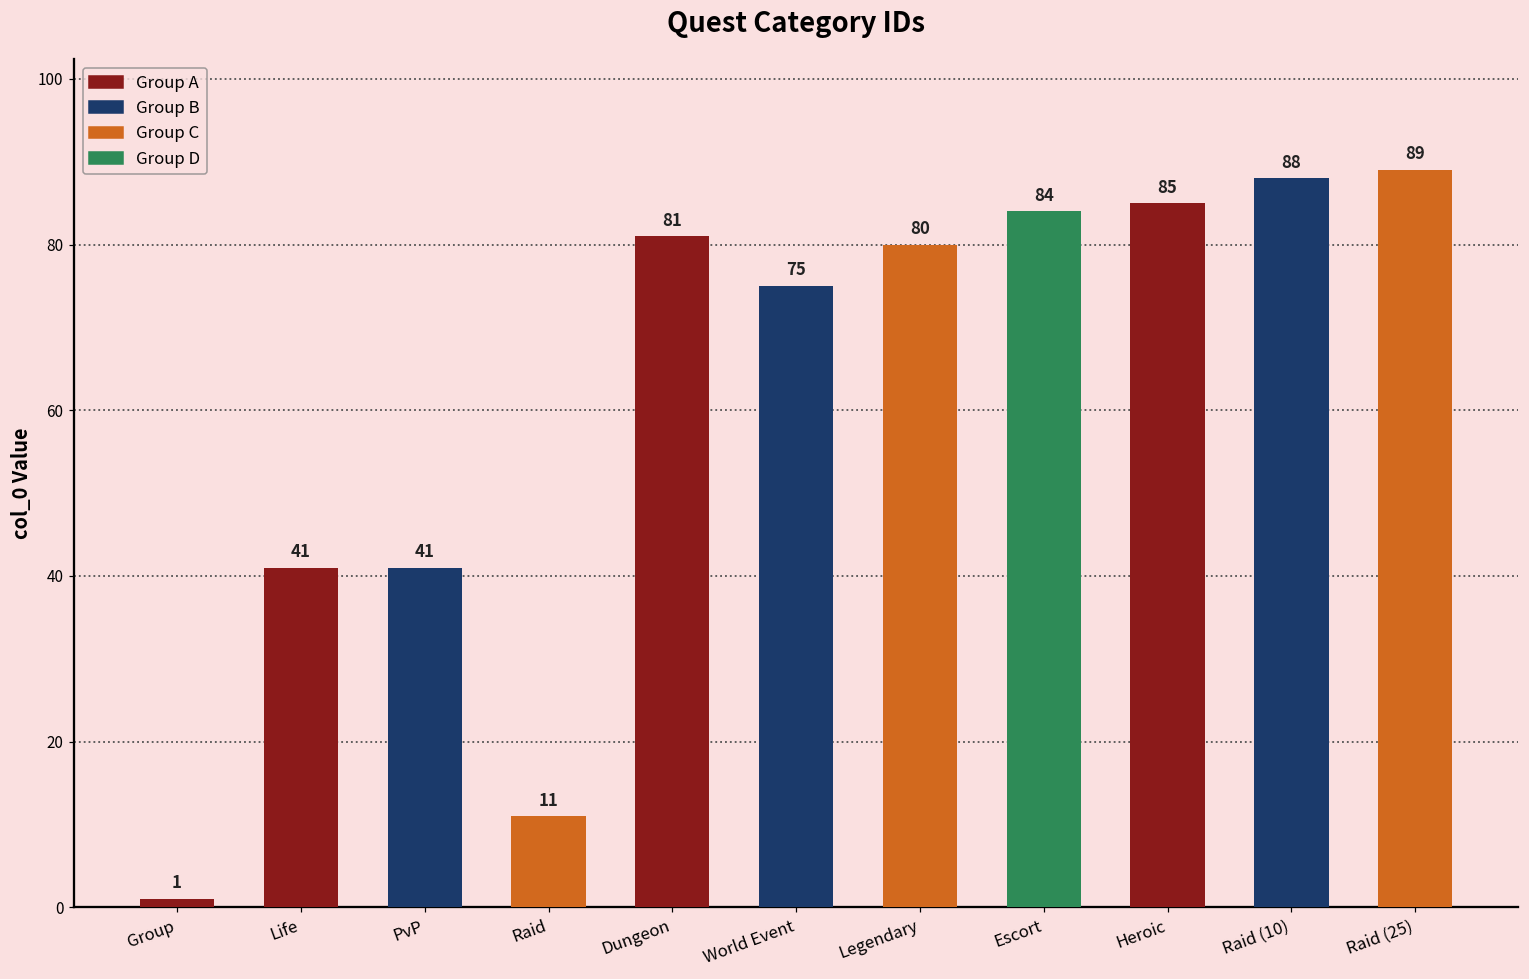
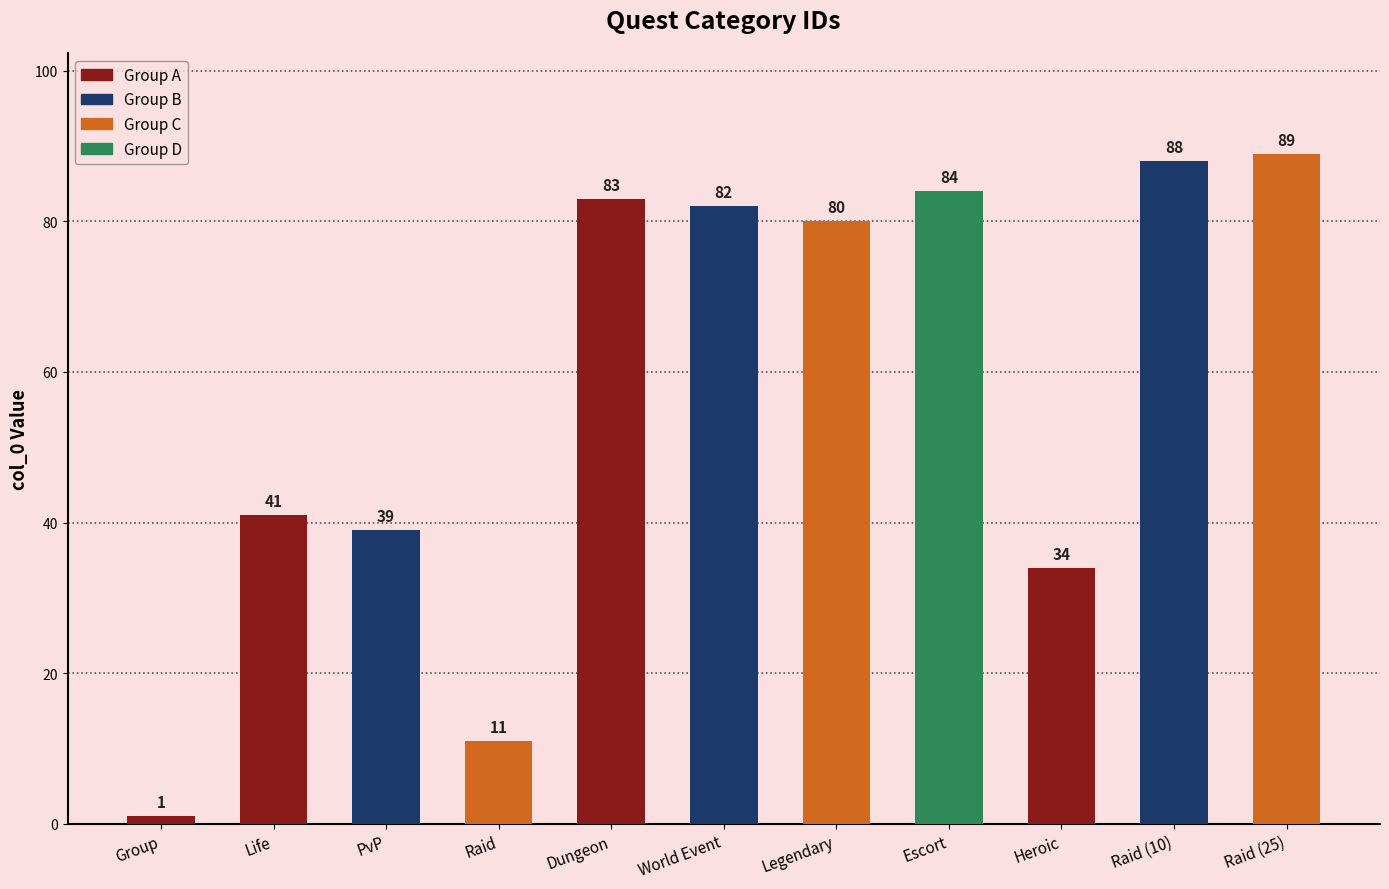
  {
    "Group": 1,
    "Life": 41,
-   "PvP": 41,
+   "PvP": 39,
    "Raid": 11,
-   "Dungeon": 81,
-   "World Event": 75,
+   "Dungeon": 83,
+   "World Event": 82,
    "Legendary": 80,
    "Escort": 84,
-   "Heroic": 85,
+   "Heroic": 34,
    "Raid (10)": 88,
    "Raid (25)": 89
  }
